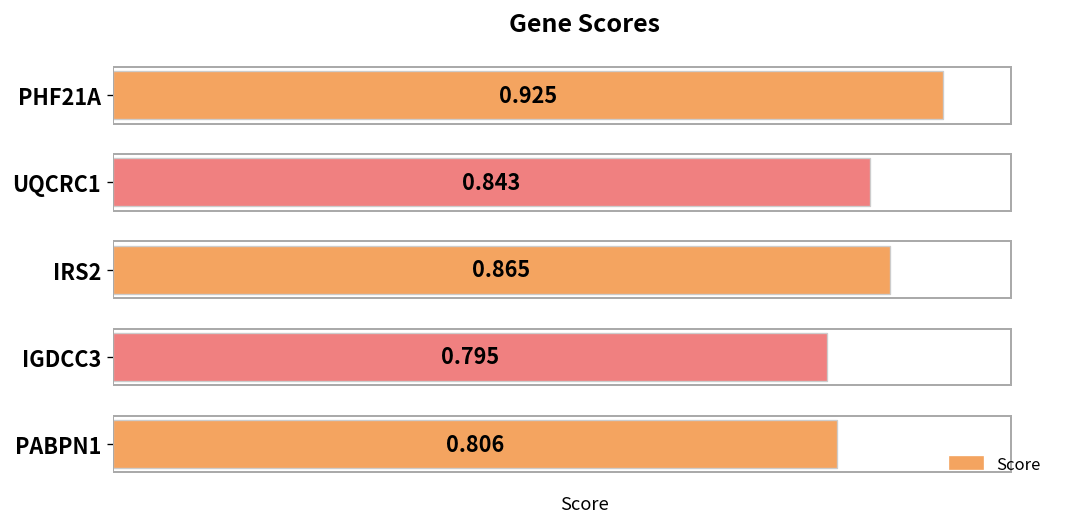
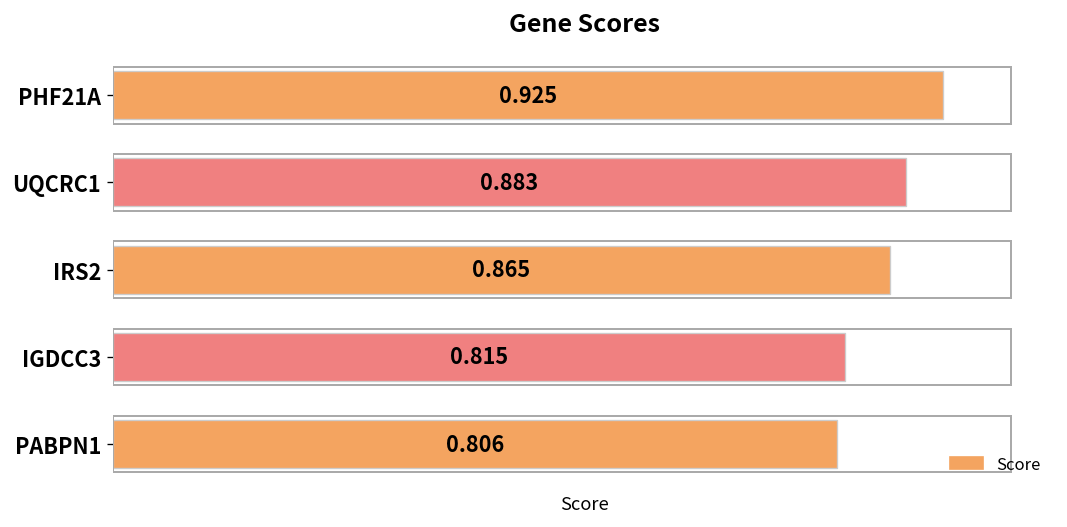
  {
    "PHF21A": 0.925,
-   "UQCRC1": 0.843,
+   "UQCRC1": 0.883,
    "IRS2": 0.865,
-   "IGDCC3": 0.795,
+   "IGDCC3": 0.815,
    "PABPN1": 0.806
  }
